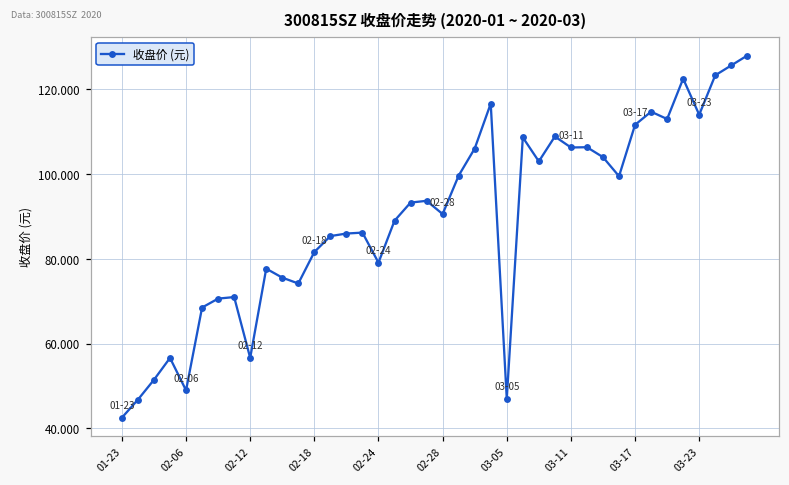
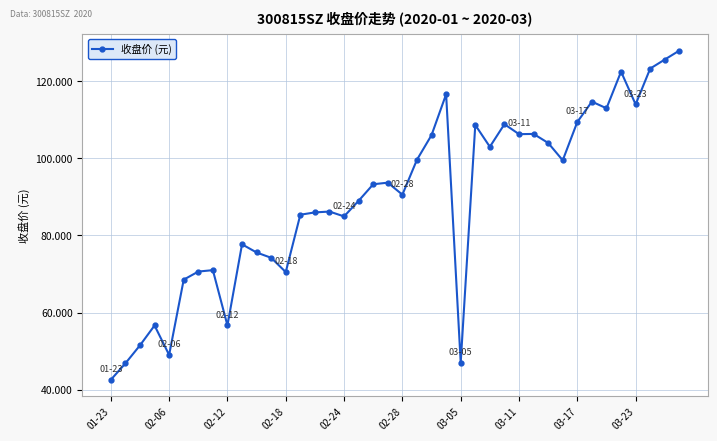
  {
    "01-23": 43,
-   "02-18": 82,
-   "02-24": 79,
+   "02-18": 71,
+   "02-24": 85,
    "02-28": 91,
    "03-11": 106,
-   "03-17": 112
+   "03-17": 109
  }
